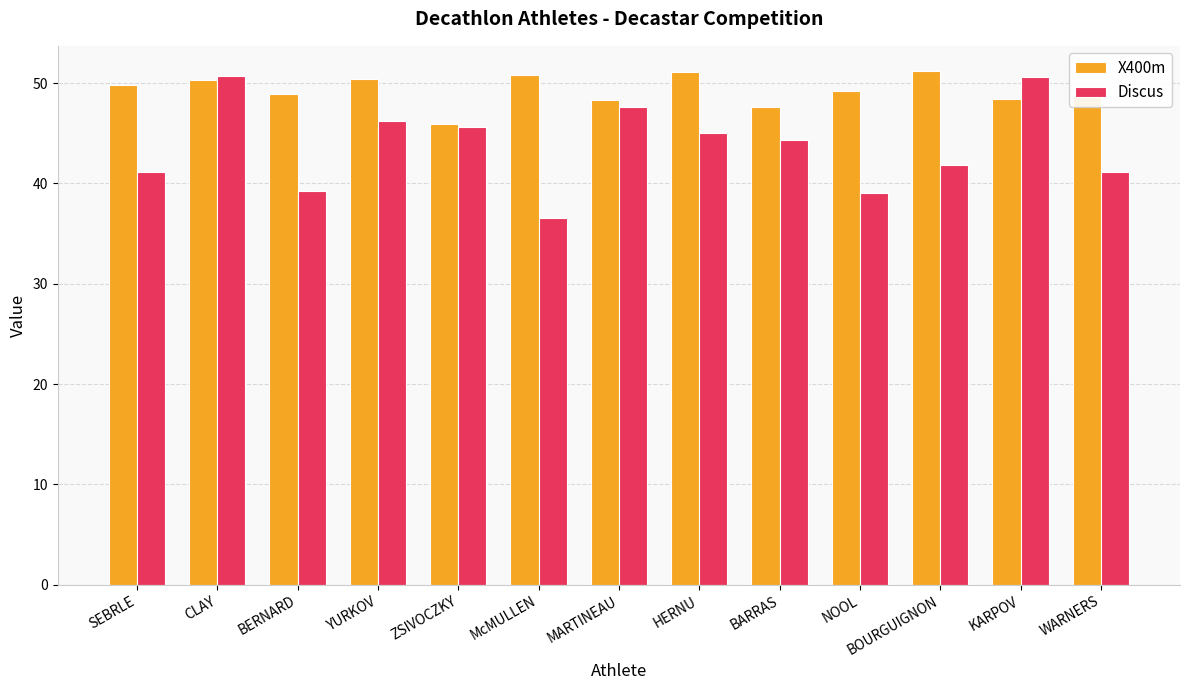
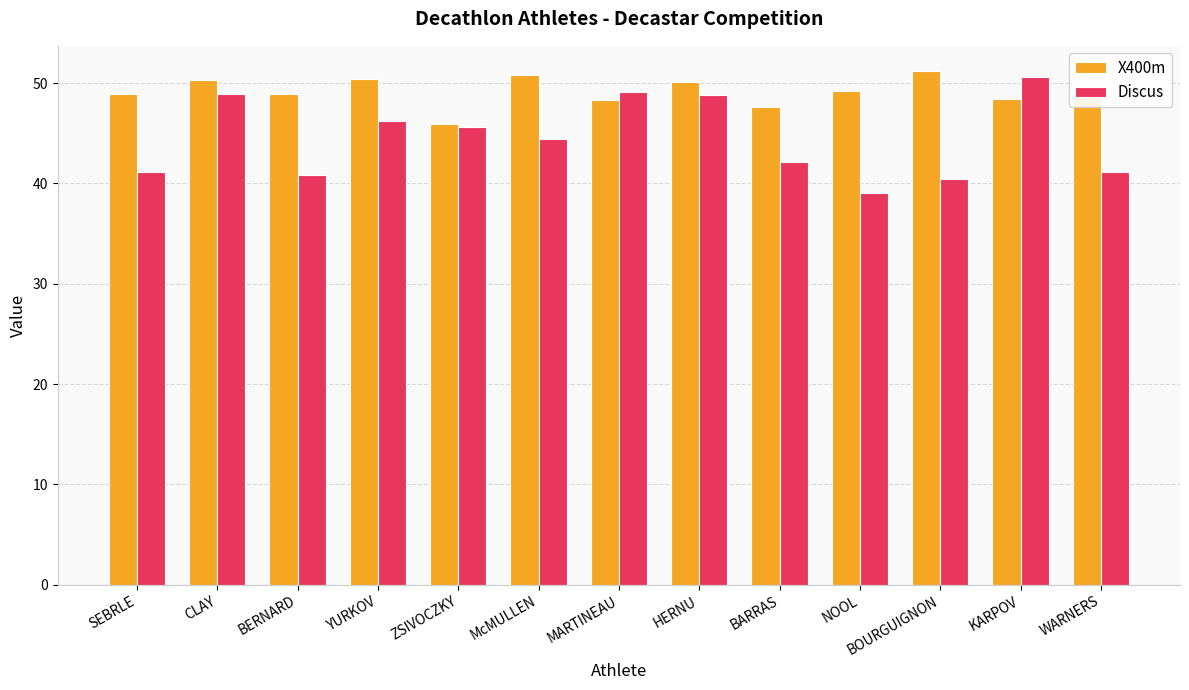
  {
    "X400m": {
-     "SEBRLE": 49.8,
+     "SEBRLE": 48.9,
      "CLAY": 50.3,
      "BERNARD": 48.9,
      "YURKOV": 50.4,
      "ZSIVOCZKY": 45.9,
      "McMULLEN": 50.8,
      "MARTINEAU": 48.3,
-     "HERNU": 51.1,
+     "HERNU": 50.1,
      "BARRAS": 47.6,
      "NOOL": 49.2,
      "BOURGUIGNON": 51.2,
      "KARPOV": 48.4
    },
    "Discus": {
      "SEBRLE": 41.2,
-     "CLAY": 50.7,
-     "BERNARD": 39.2,
+     "CLAY": 48.9,
+     "BERNARD": 40.9,
      "YURKOV": 46.3,
      "ZSIVOCZKY": 45.7,
-     "McMULLEN": 36.5,
-     "MARTINEAU": 47.6,
-     "HERNU": 45.0,
-     "BARRAS": 44.3,
+     "McMULLEN": 44.4,
+     "MARTINEAU": 49.1,
+     "HERNU": 48.9,
+     "BARRAS": 42.1,
      "NOOL": 39.1,
-     "BOURGUIGNON": 41.8,
+     "BOURGUIGNON": 40.5,
      "KARPOV": 50.6,
      "WARNERS": 41.1
    }
  }
